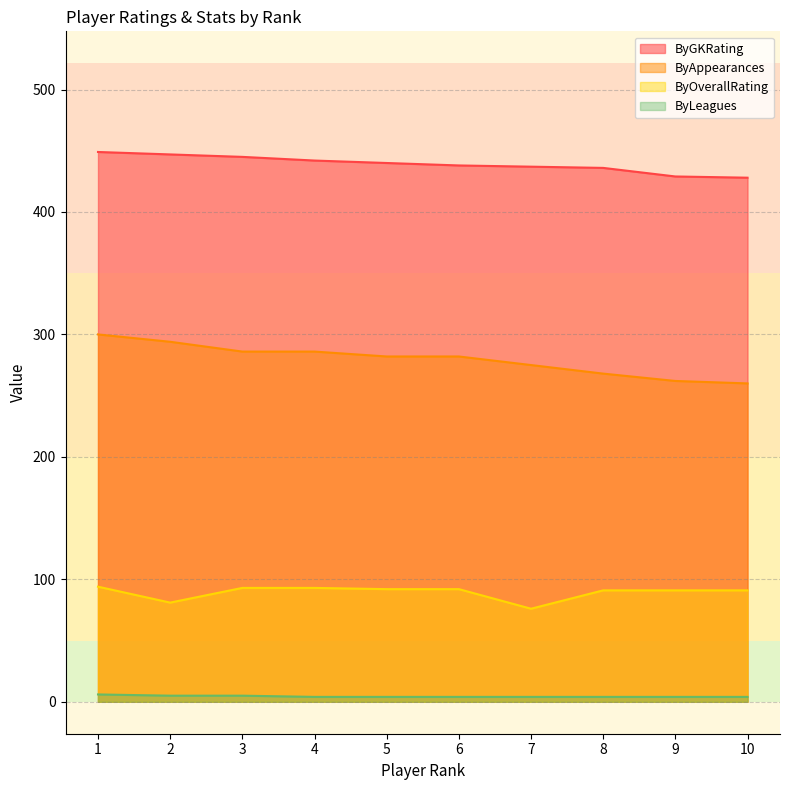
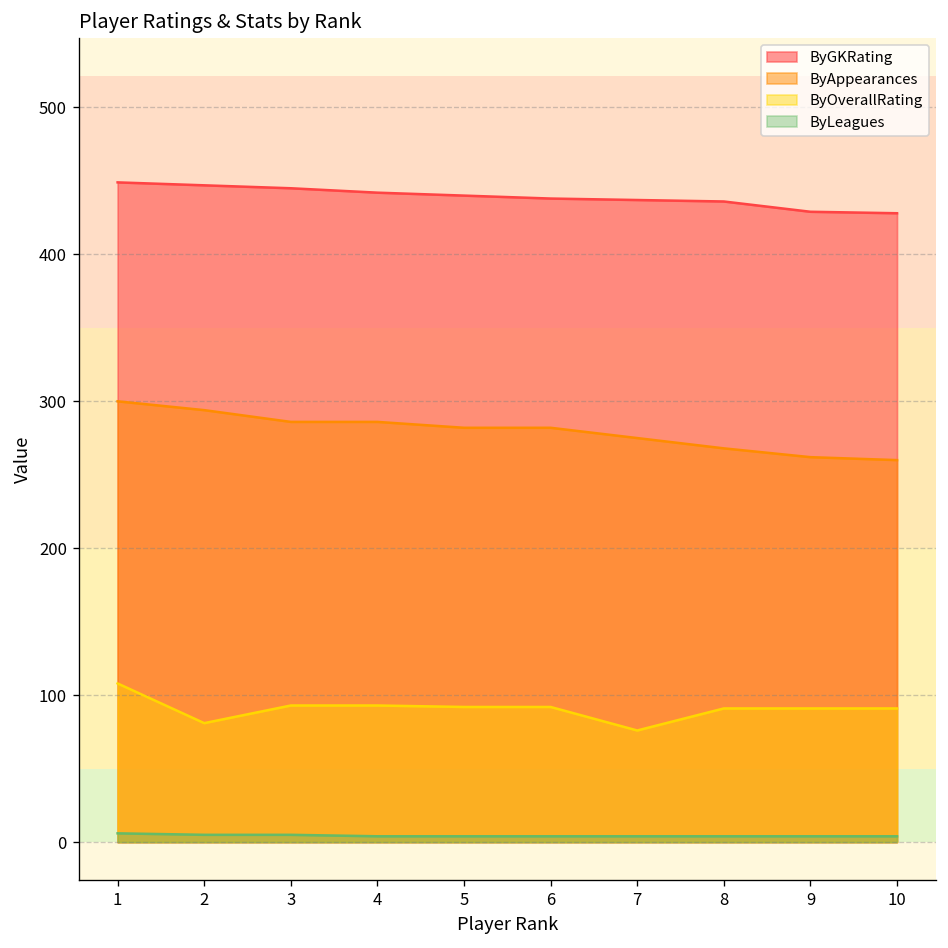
  {
    "ByGKRating": {
      "1": 449,
      "2": 447,
      "3": 445,
      "4": 442,
      "5": 440,
      "6": 438,
      "7": 437,
      "8": 436,
      "9": 429,
      "10": 428
    },
    "ByAppearances": {
      "1": 300,
      "2": 294,
      "3": 286,
      "4": 286,
      "5": 282,
      "6": 282,
      "7": 275,
      "8": 268,
      "9": 262,
      "10": 260
    },
    "ByOverallRating": {
-     "1": 94,
+     "1": 108,
      "2": 81,
      "3": 93,
      "4": 93,
      "5": 92,
      "6": 92,
      "7": 76,
      "8": 91,
      "9": 91,
      "10": 91
    },
    "ByLeagues": {
      "1": 6,
      "2": 5,
      "3": 5,
      "4": 4,
      "5": 4,
      "6": 4,
      "7": 4,
      "8": 4,
      "9": 4,
      "10": 4
    }
  }
